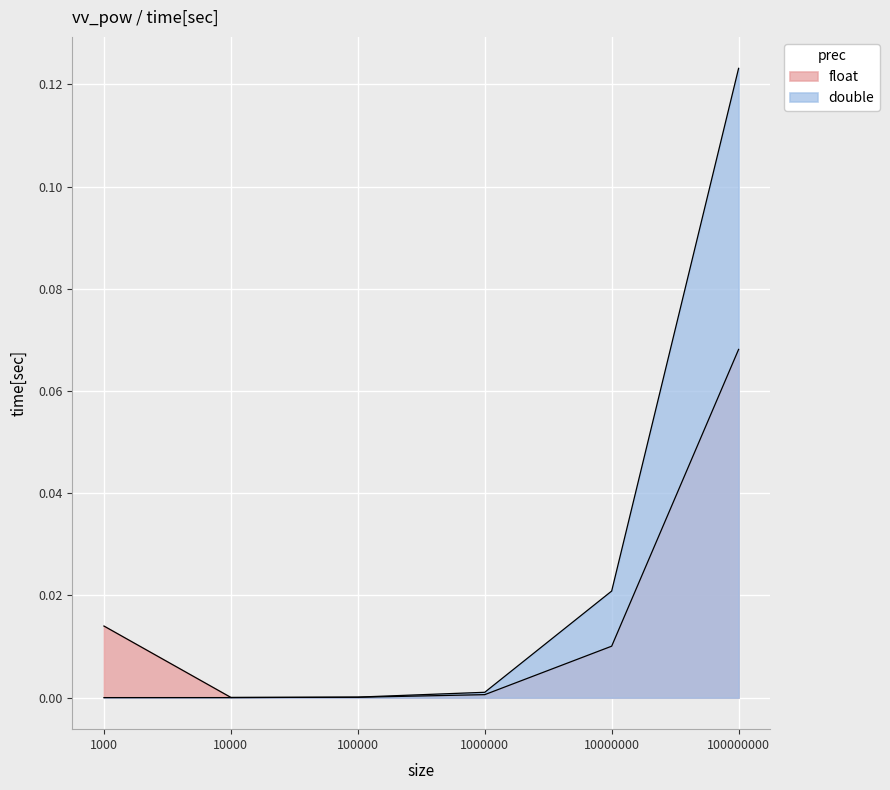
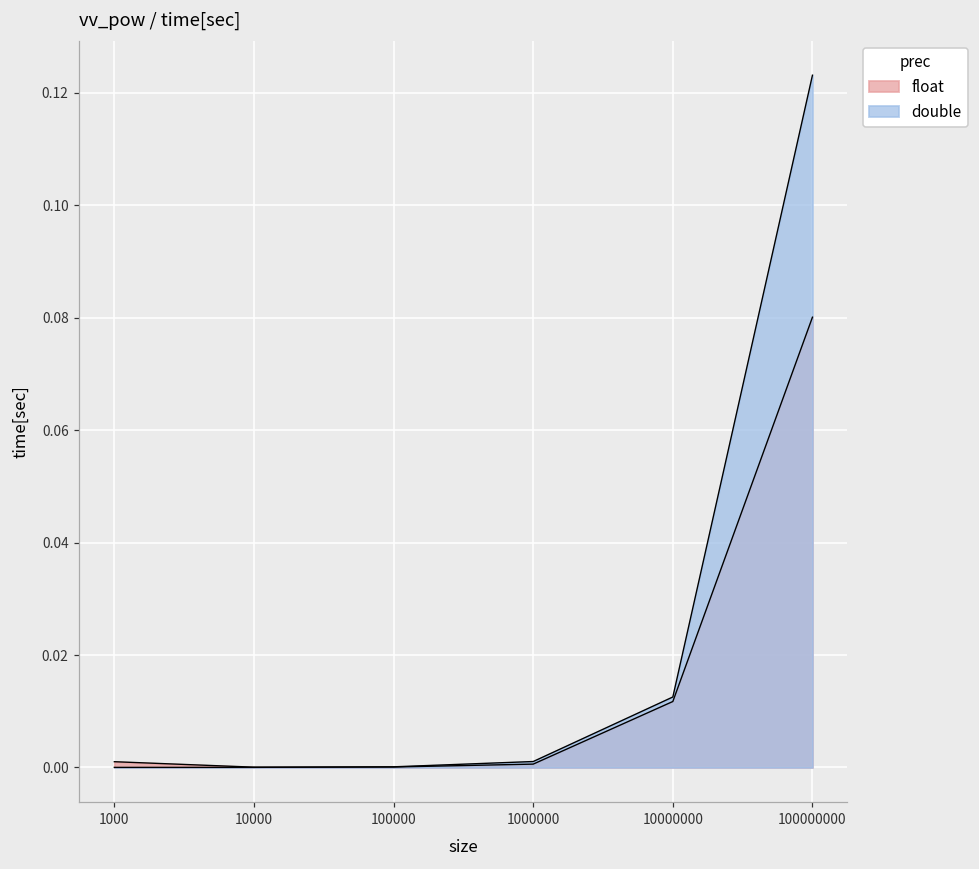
  {
    "float": {
-     "1000": 0.014,
-     "10000000": 0.010,
-     "100000000": 0.068
+     "1000": 0.001,
+     "10000000": 0.012,
+     "100000000": 0.080
    },
    "double": {
      "1000": 0.000,
-     "10000000": 0.021,
+     "10000000": 0.013,
      "100000000": 0.123
    }
  }
